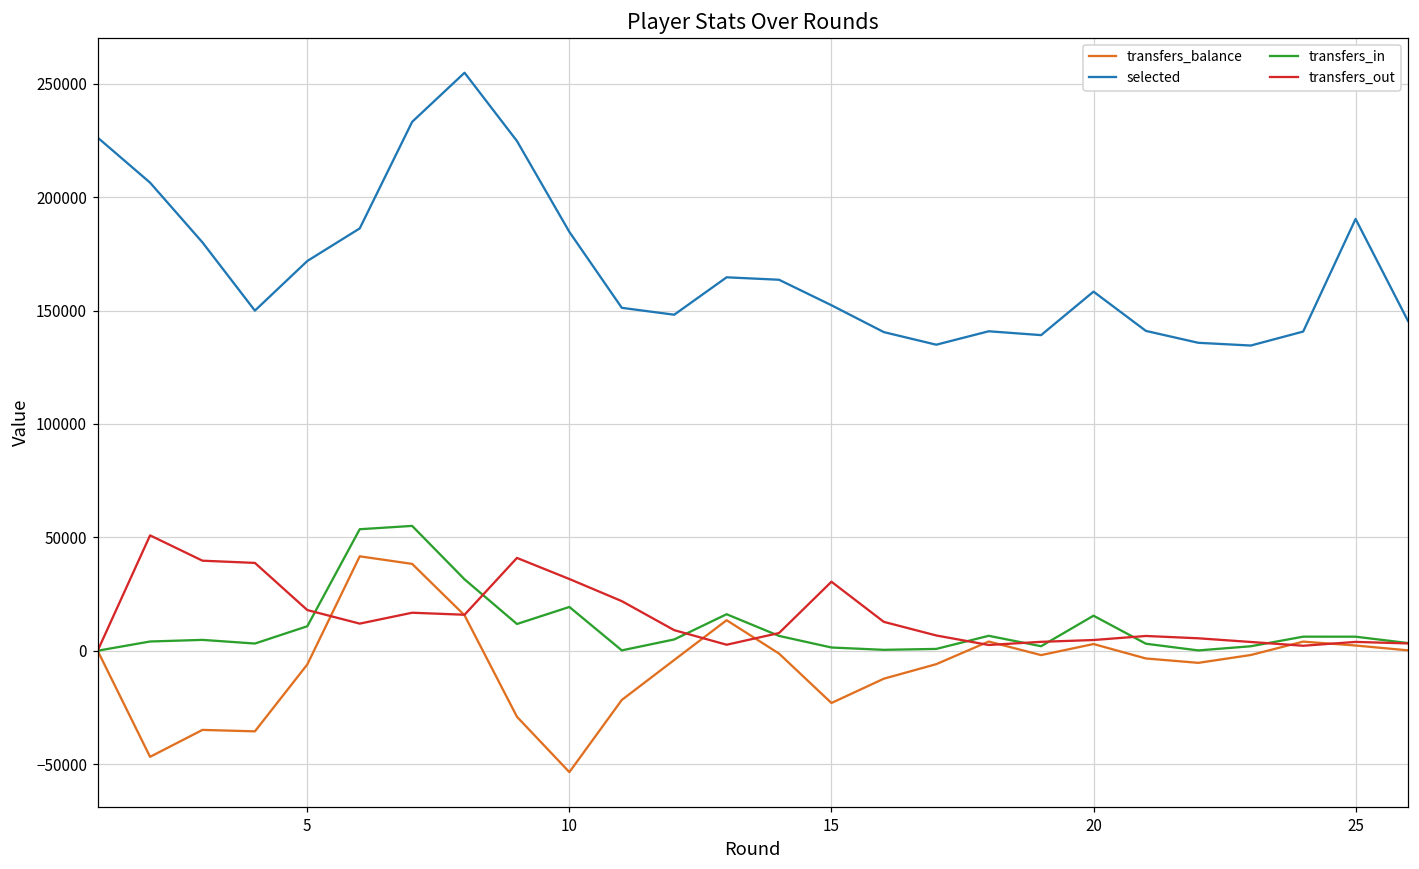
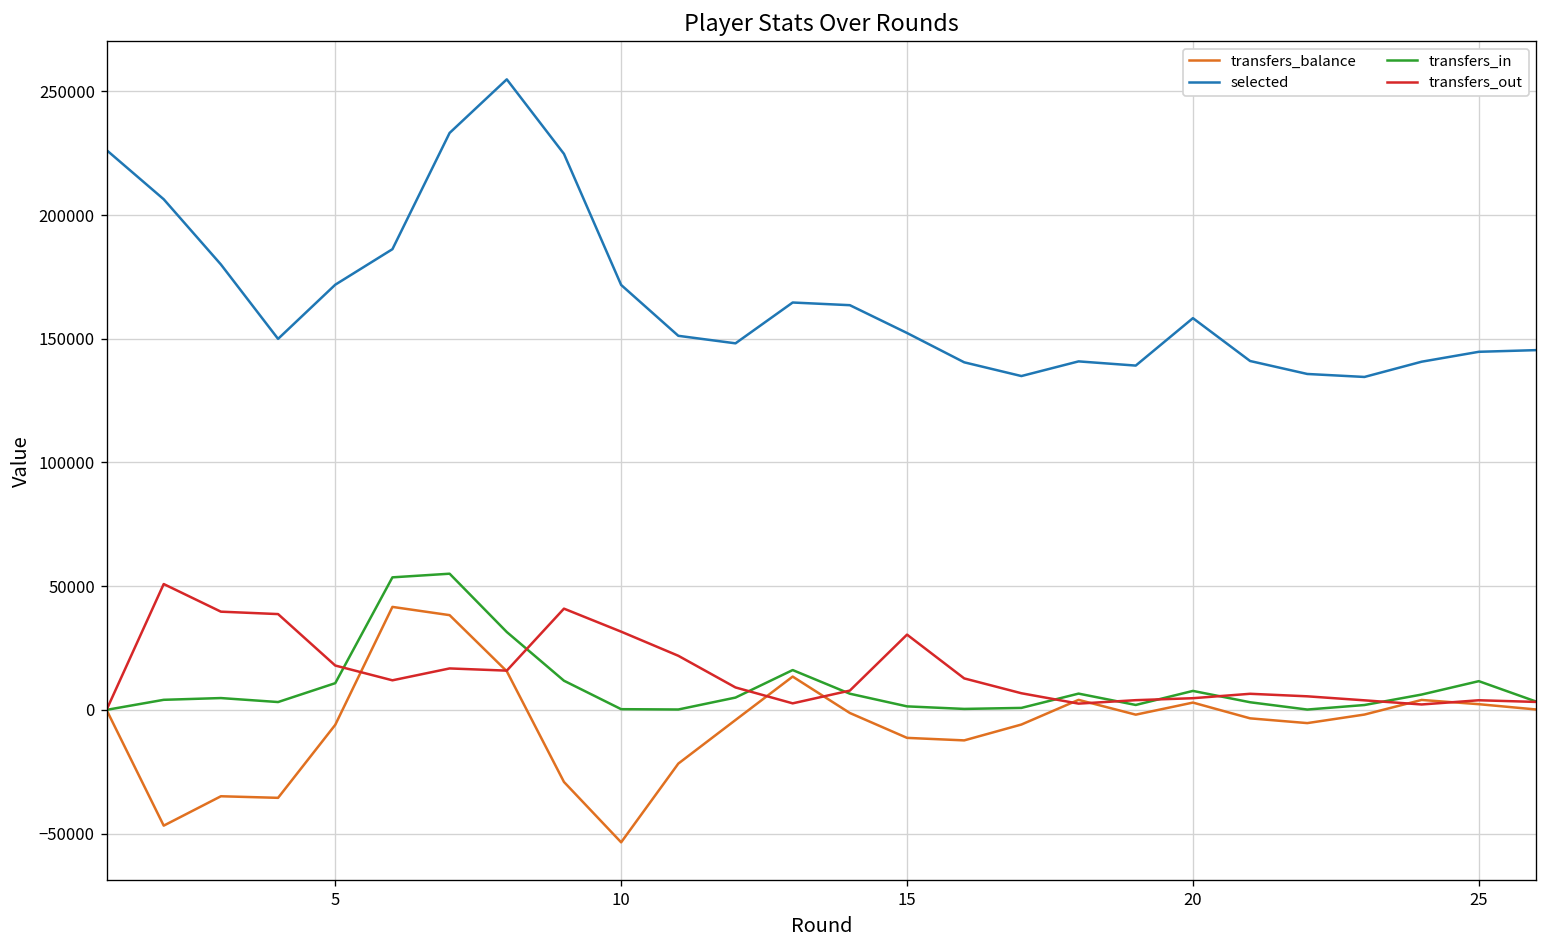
  {
    "transfers_balance": {
      "5": -6000,
      "10": -54000,
-     "15": -23000,
+     "15": -11000,
      "20": 3000,
      "25": 2000
    },
    "selected": {
      "5": 172000,
-     "10": 185000,
+     "10": 172000,
      "15": 152000,
      "20": 158000,
-     "25": 190000
+     "25": 145000
    },
    "transfers_in": {
      "5": 11000,
-     "10": 19000,
+     "10": 0,
      "15": 1000,
-     "20": 15000,
-     "25": 6000
+     "20": 8000,
+     "25": 12000
    },
    "transfers_out": {
      "5": 18000,
      "10": 32000,
      "15": 30000,
      "20": 5000,
      "25": 4000
    }
  }
